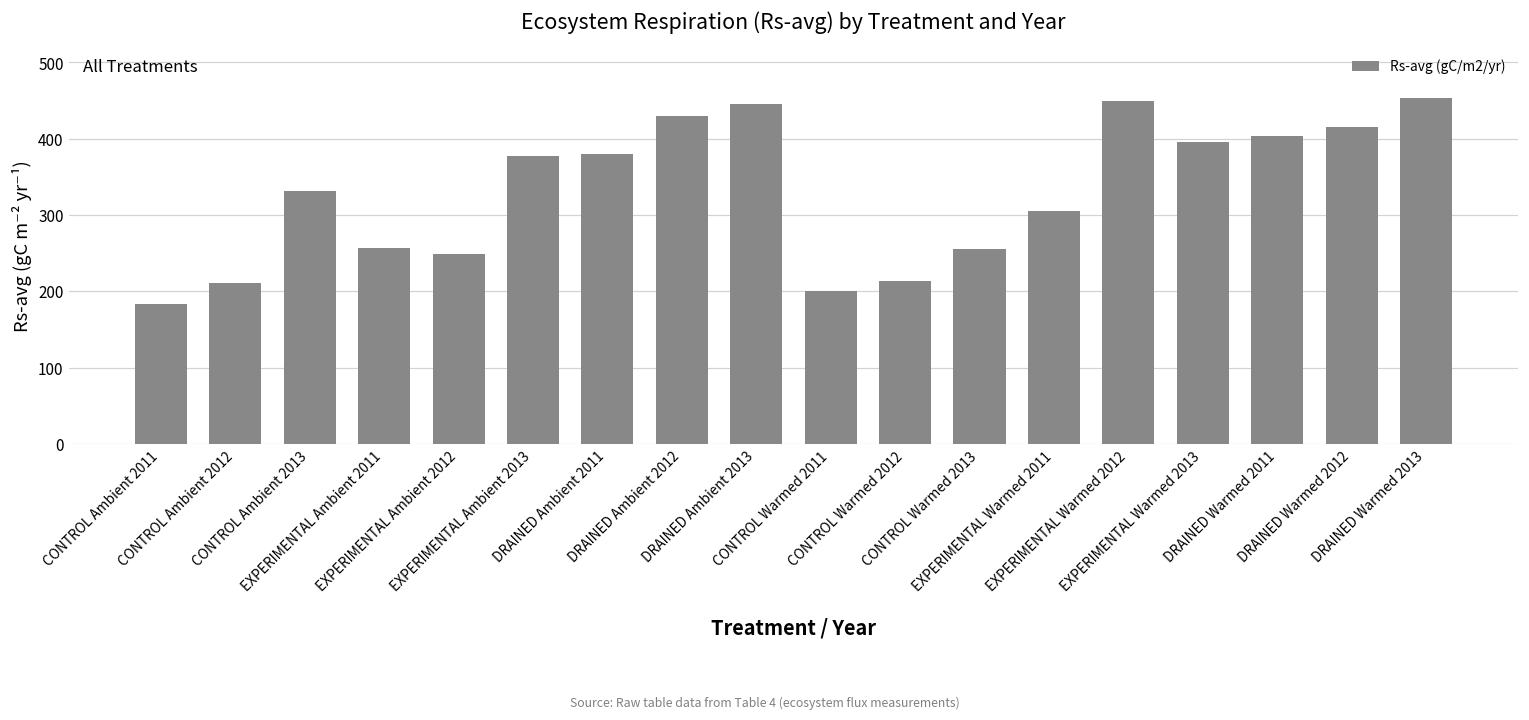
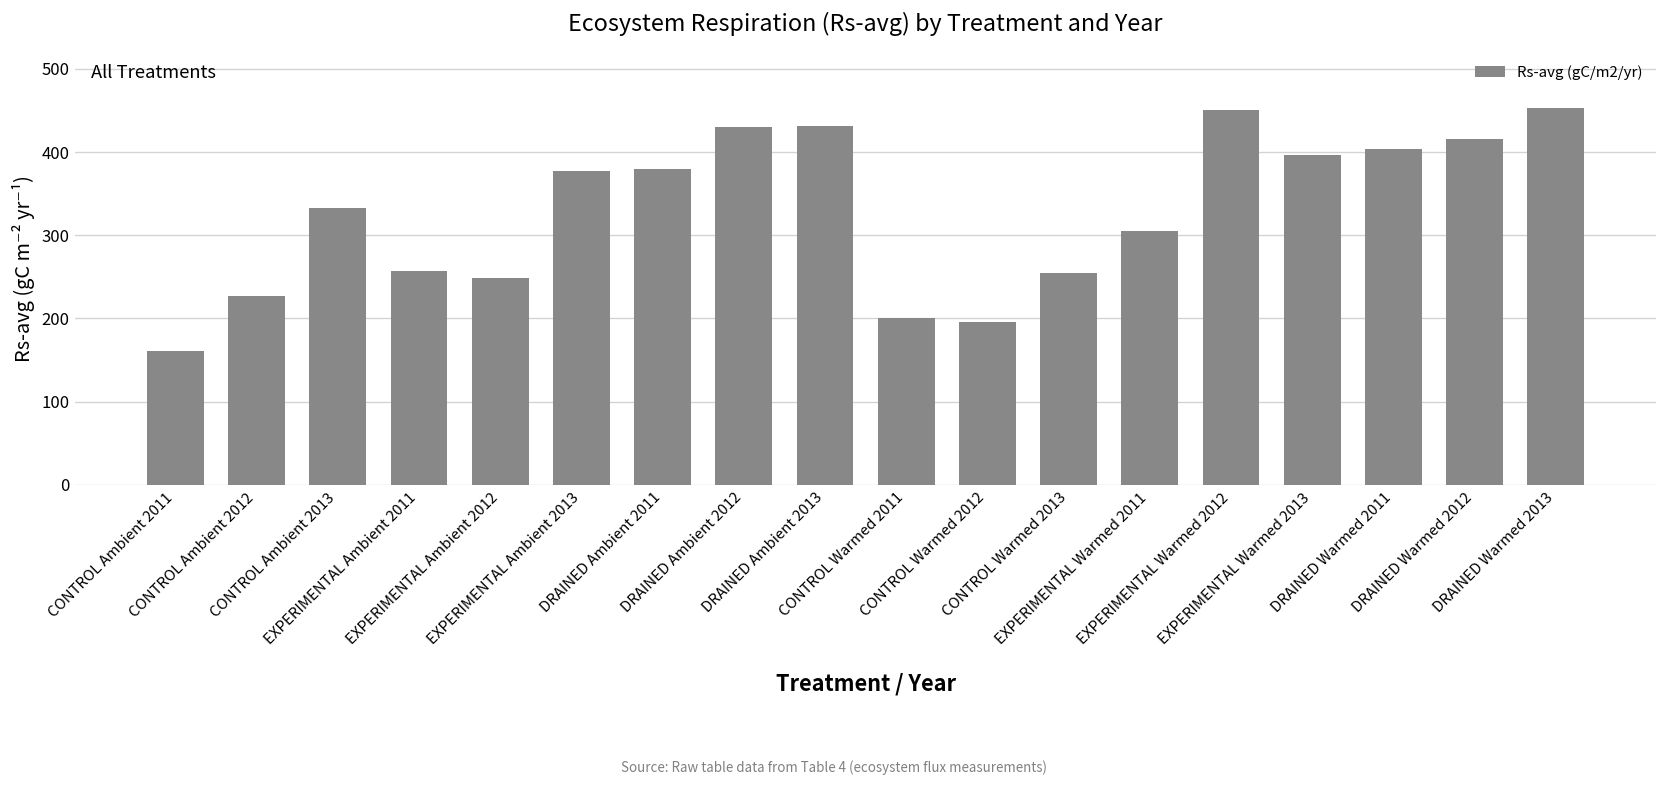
  {
-   "CONTROL Ambient 2011": 180,
-   "CONTROL Ambient 2012": 210,
+   "CONTROL Ambient 2011": 160,
+   "CONTROL Ambient 2012": 230,
    "CONTROL Ambient 2013": 330,
    "EXPERIMENTAL Ambient 2011": 260,
    "EXPERIMENTAL Ambient 2012": 250,
    "EXPERIMENTAL Ambient 2013": 380,
    "DRAINED Ambient 2011": 380,
    "DRAINED Ambient 2012": 430,
-   "DRAINED Ambient 2013": 450,
+   "DRAINED Ambient 2013": 430,
    "CONTROL Warmed 2011": 200,
-   "CONTROL Warmed 2012": 210,
+   "CONTROL Warmed 2012": 200,
    "CONTROL Warmed 2013": 260,
    "EXPERIMENTAL Warmed 2011": 310,
    "EXPERIMENTAL Warmed 2012": 450,
    "EXPERIMENTAL Warmed 2013": 400,
    "DRAINED Warmed 2011": 400,
    "DRAINED Warmed 2012": 420,
    "DRAINED Warmed 2013": 450
  }
